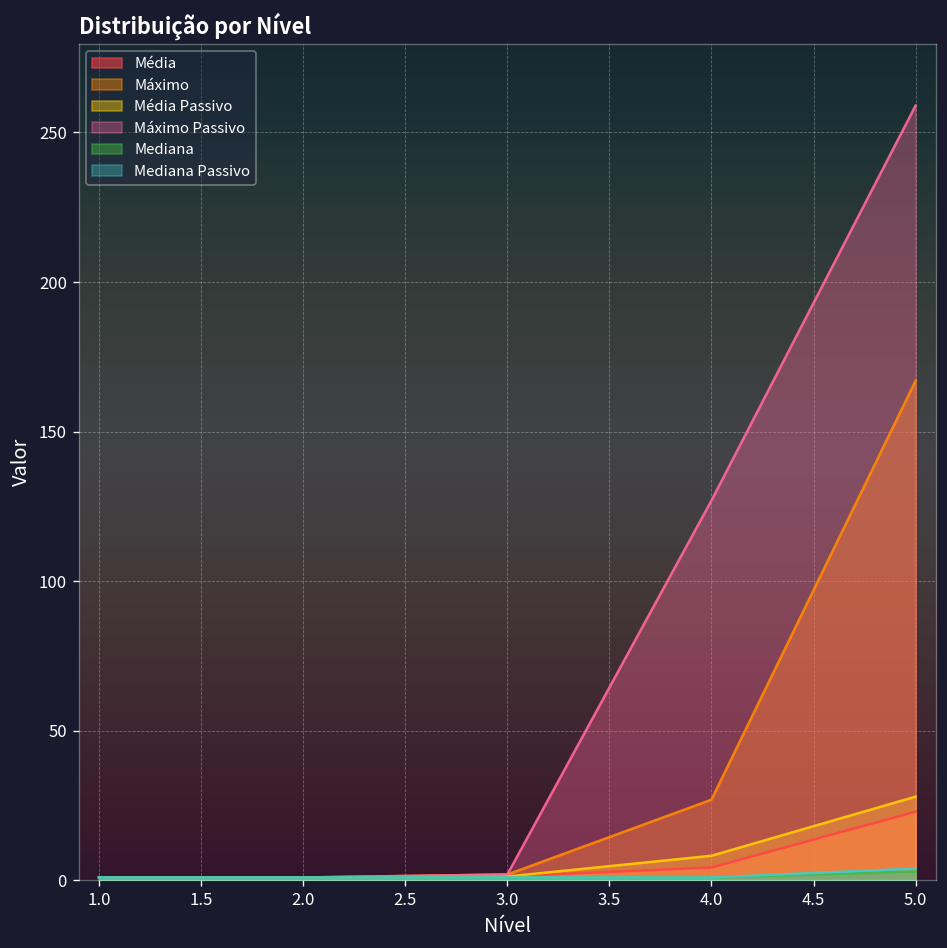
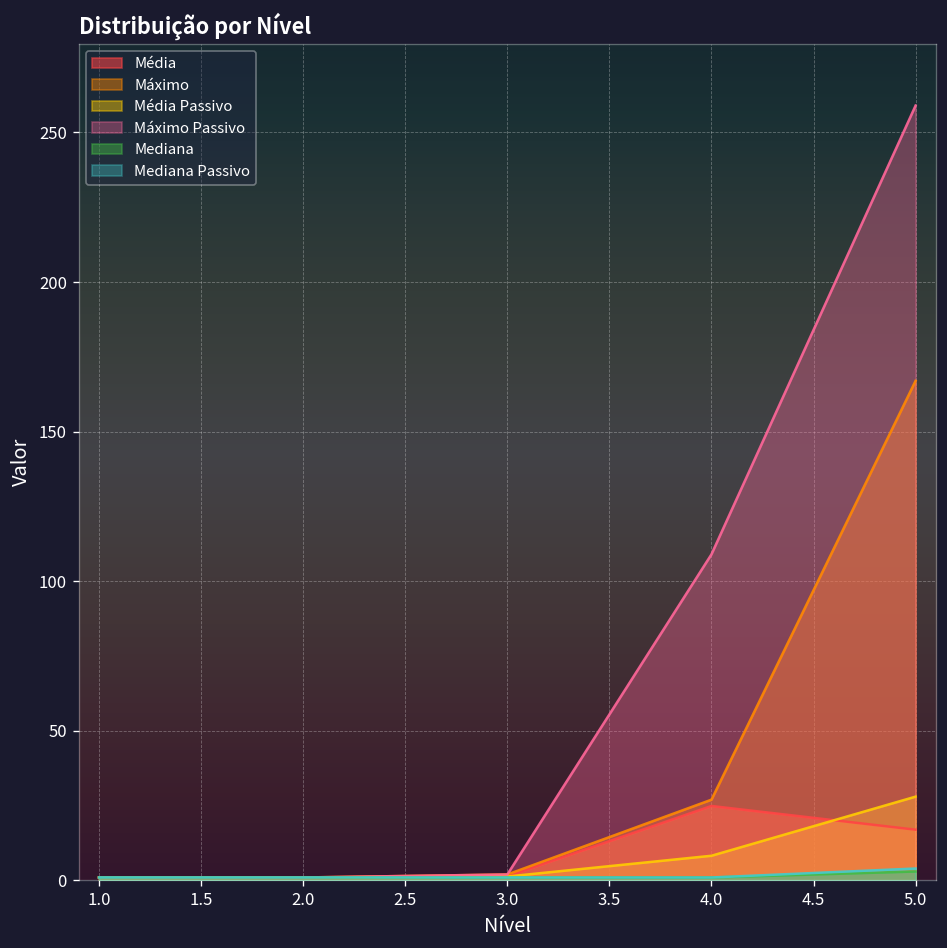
  {
    "Média": {
-     "4.0": 4,
-     "5.0": 23
+     "4.0": 25,
+     "5.0": 17
    },
    "Máximo Passivo": {
-     "4.0": 127,
+     "4.0": 109,
      "5.0": 259
    }
  }
